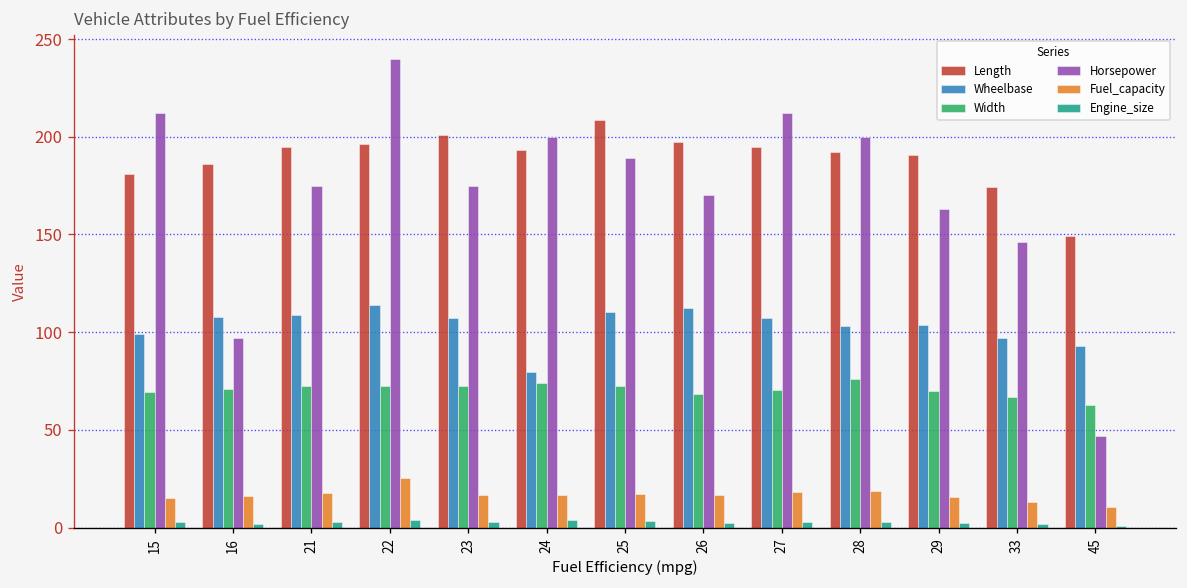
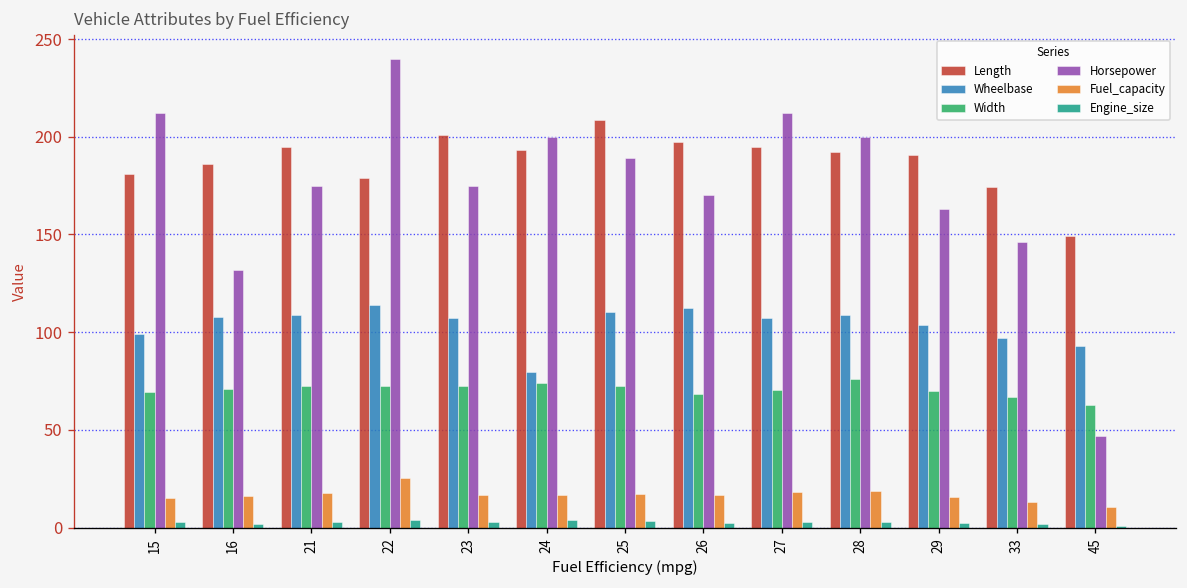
  {
    "Length": {
      "15": 181,
      "16": 186,
      "21": 195,
-     "22": 196,
+     "22": 179,
      "23": 201,
      "24": 193,
      "25": 209,
      "26": 197,
      "27": 195,
      "28": 192,
      "29": 191,
      "33": 174,
      "45": 149
    },
    "Wheelbase": {
      "15": 99,
      "16": 108,
      "21": 109,
      "22": 114,
      "23": 108,
      "24": 80,
      "25": 111,
      "26": 112,
      "27": 107,
-     "28": 103,
+     "28": 109,
      "29": 104,
      "33": 97,
      "45": 93
    },
    "Horsepower": {
      "15": 212,
-     "16": 97,
+     "16": 132,
      "21": 175,
      "22": 240,
      "23": 175,
      "24": 200,
      "25": 189,
      "26": 170,
      "27": 212,
      "28": 200,
      "29": 163,
      "33": 146,
      "45": 47
    },
    "Fuel_capacity": {
      "15": 15,
      "16": 16,
      "21": 18,
      "22": 26,
      "23": 17,
      "24": 17,
      "25": 17,
      "26": 17,
      "27": 18,
      "28": 19,
      "29": 16,
      "33": 13,
      "45": 10
    }
  }
